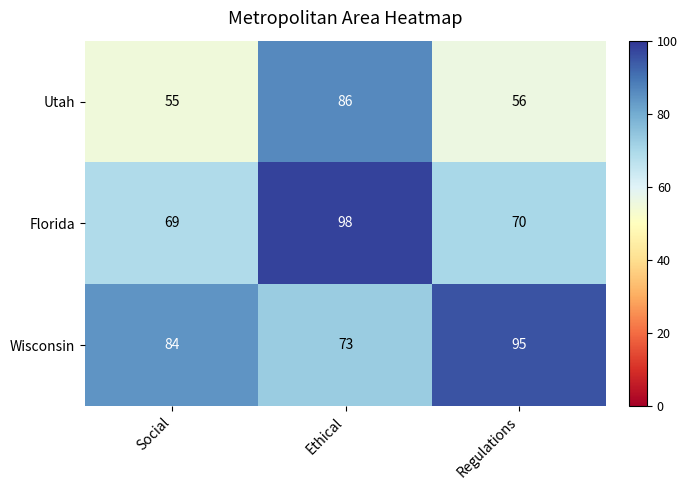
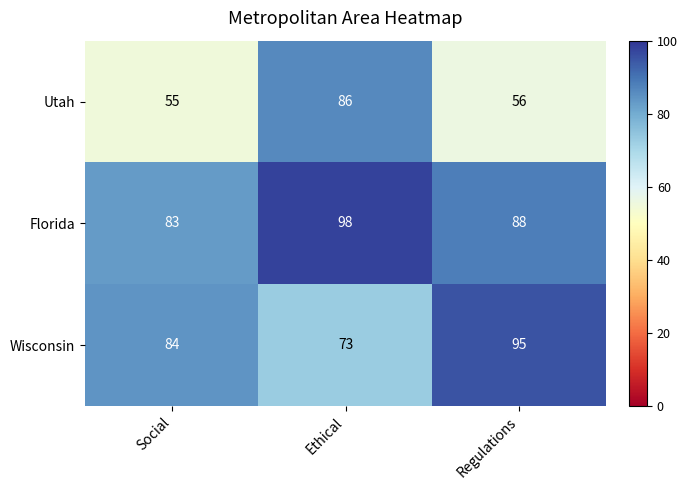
  {
    "Utah": {
      "Social": 55,
      "Ethical": 86,
      "Regulations": 56
    },
    "Florida": {
-     "Social": 69,
+     "Social": 83,
      "Ethical": 98,
-     "Regulations": 70
+     "Regulations": 88
    },
    "Wisconsin": {
      "Social": 84,
      "Ethical": 73,
      "Regulations": 95
    }
  }
